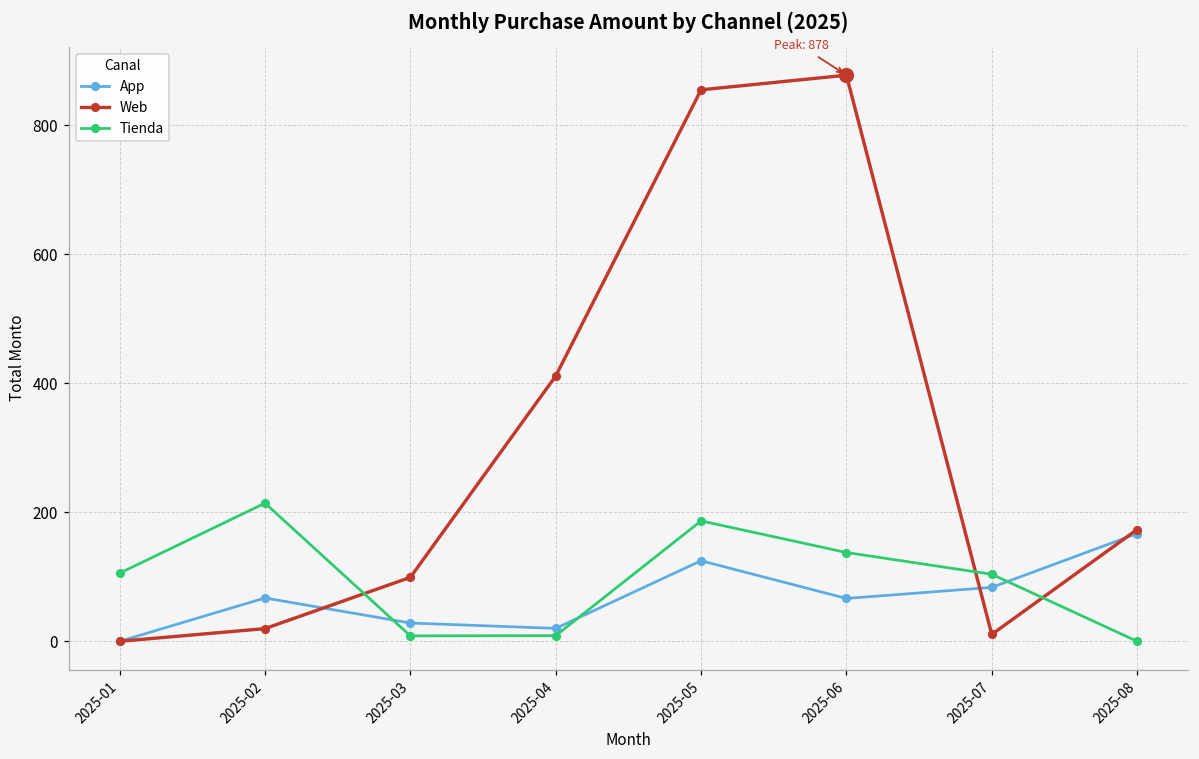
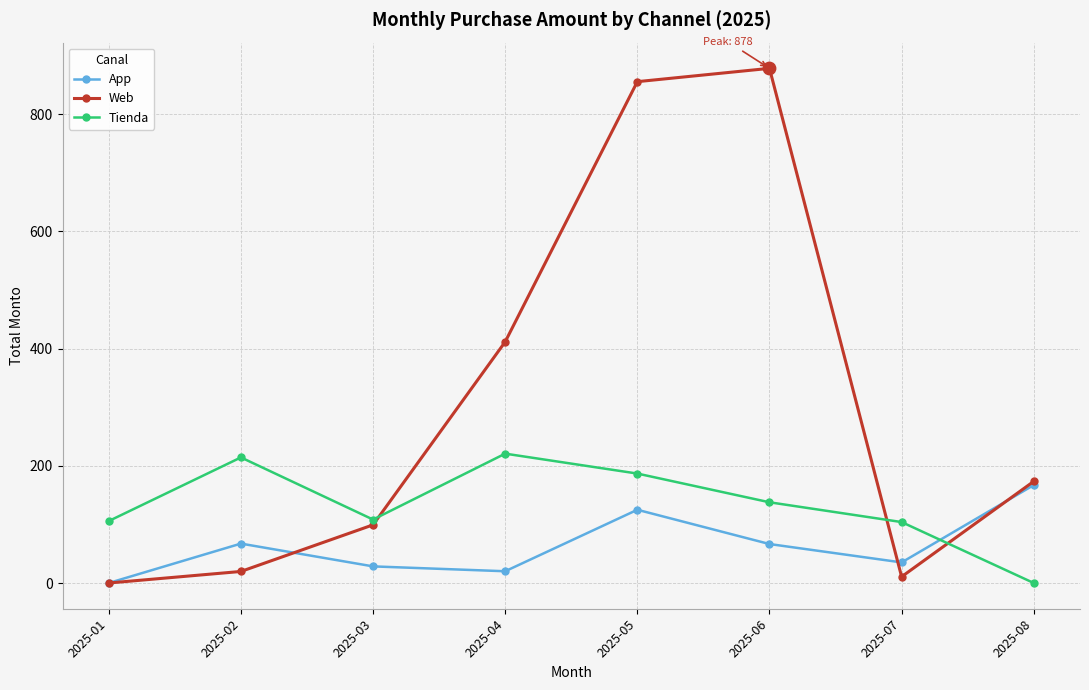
  {
    "App": {
      "2025-02": 70,
      "2025-03": 30,
      "2025-04": 20,
      "2025-05": 120,
      "2025-06": 70,
-     "2025-07": 80,
+     "2025-07": 40,
      "2025-08": 170
    },
    "Tienda": {
      "2025-01": 110,
      "2025-02": 210,
-     "2025-03": 10,
-     "2025-04": 10,
+     "2025-03": 110,
+     "2025-04": 220,
      "2025-05": 190,
      "2025-06": 140,
      "2025-07": 100,
      "2025-08": 0
    }
  }
